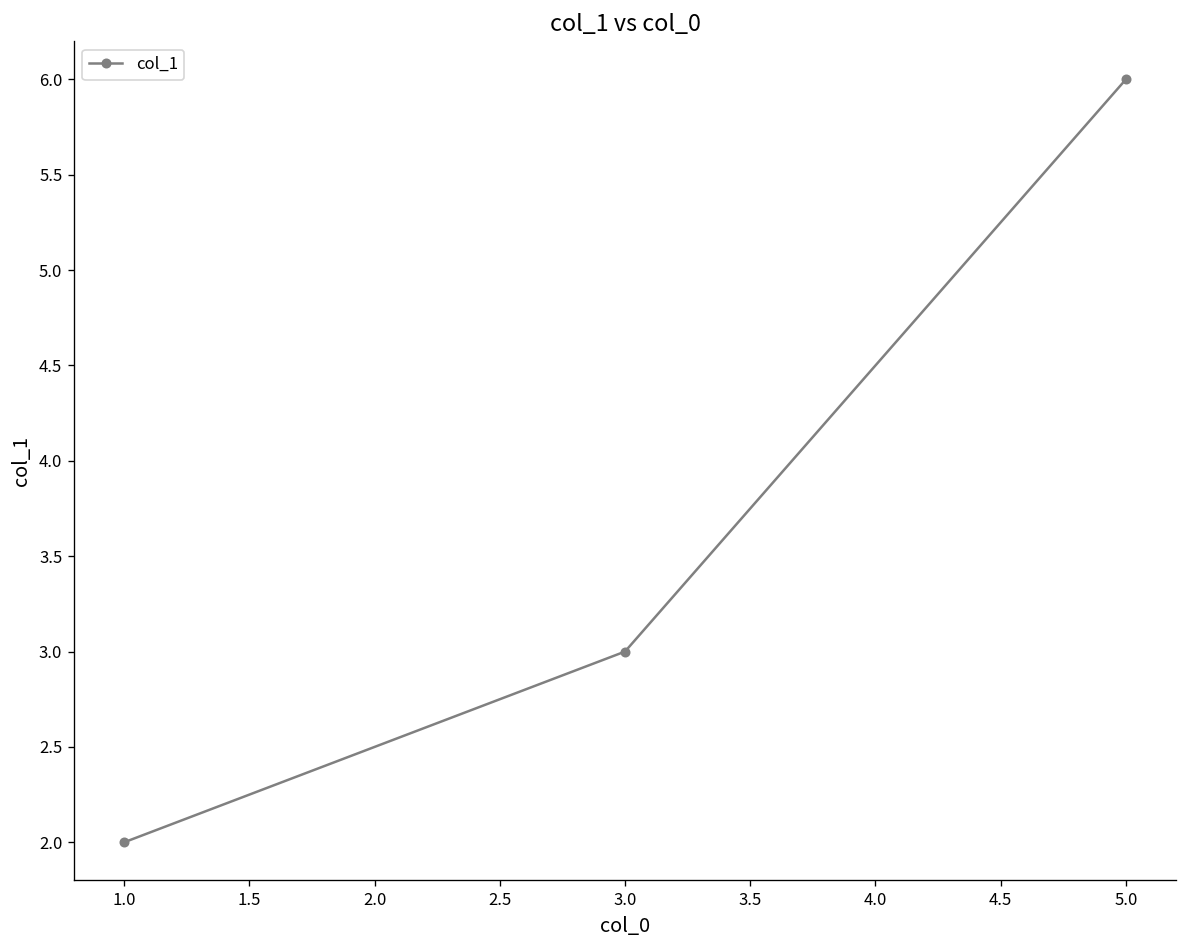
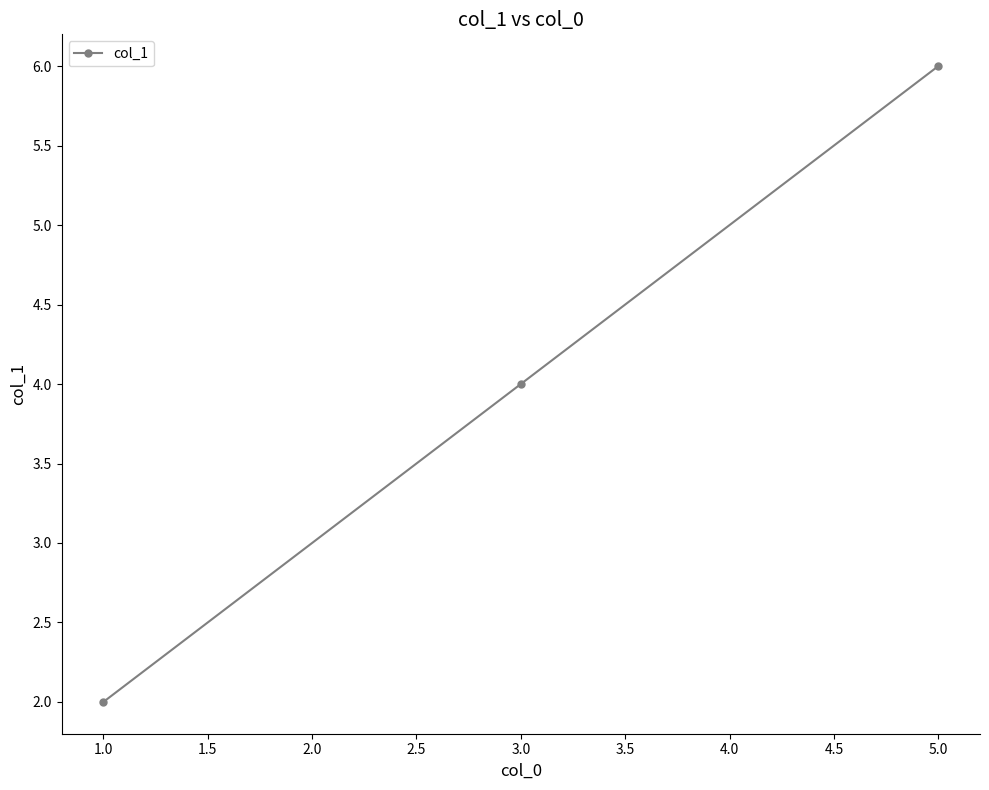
  {
    "1.0": 2,
-   "3.0": 3,
+   "3.0": 4,
    "5.0": 6
  }
